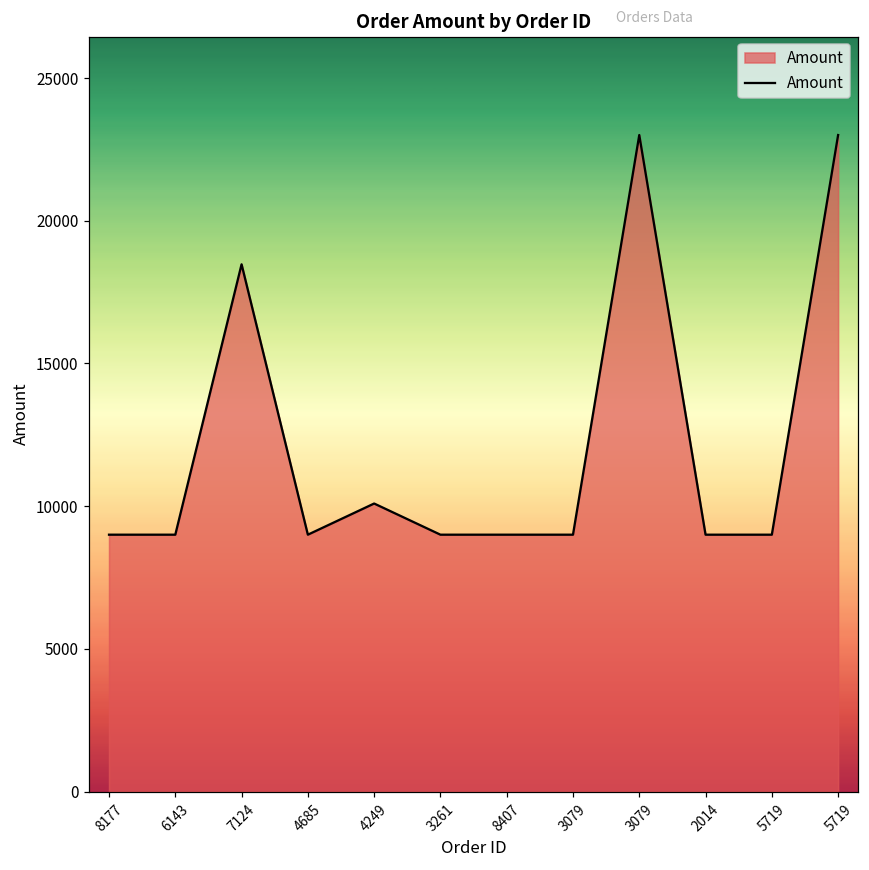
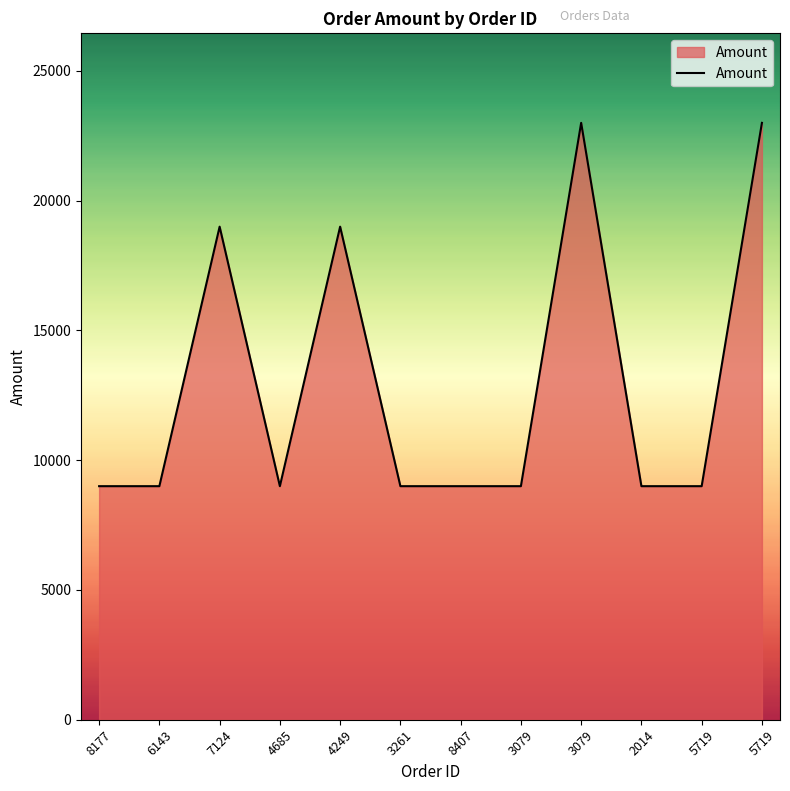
  {
    "8177": 9000,
    "6143": 9000,
-   "7124": 18500,
+   "7124": 19000,
    "4685": 9000,
-   "4249": 10100,
+   "4249": 19000,
    "3261": 9000,
    "8407": 9000,
    "2014": 9000
  }
